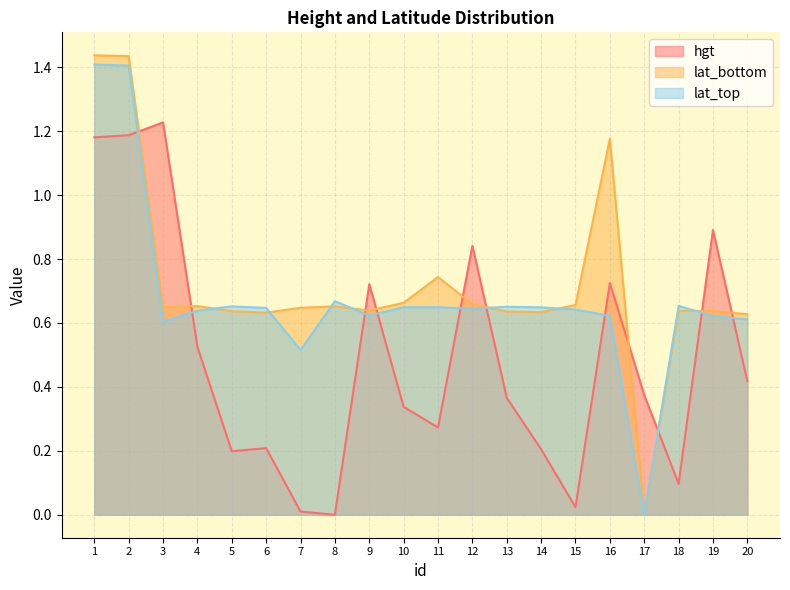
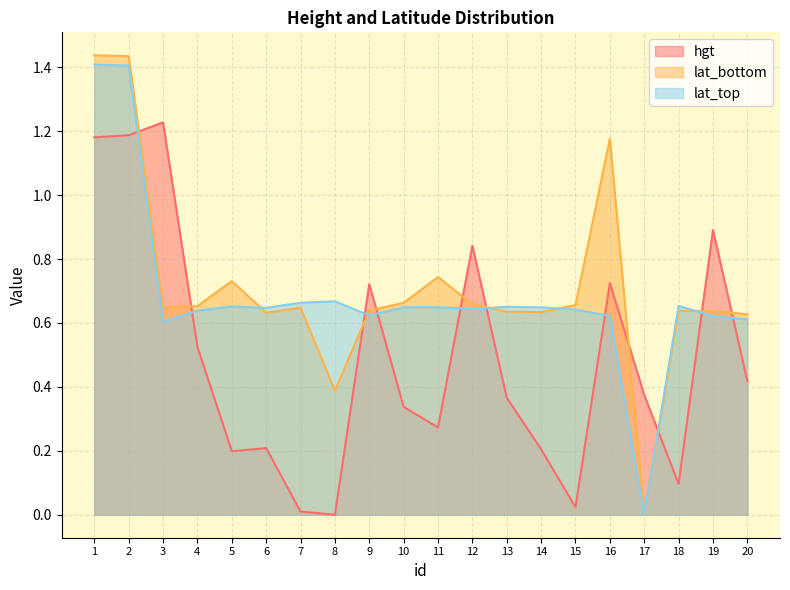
  {
    "hgt": {
      "1": 1.18,
      "2": 1.19,
      "3": 1.23,
      "4": 0.53,
      "5": 0.20,
      "6": 0.21,
      "7": 0.01,
      "8": 0.00,
      "9": 0.72,
      "10": 0.34,
      "11": 0.27,
      "12": 0.84,
      "13": 0.37,
      "14": 0.20,
      "15": 0.02,
      "16": 0.73,
      "17": 0.37,
      "18": 0.10,
      "19": 0.89,
      "20": 0.42
    },
    "lat_bottom": {
      "1": 1.44,
      "2": 1.43,
      "3": 0.65,
      "4": 0.65,
-     "5": 0.64,
+     "5": 0.73,
      "6": 0.63,
      "7": 0.65,
-     "8": 0.65,
+     "8": 0.39,
      "9": 0.64,
      "10": 0.66,
      "11": 0.74,
      "12": 0.66,
      "13": 0.64,
      "14": 0.63,
      "15": 0.66,
      "16": 1.18,
      "18": 0.64,
      "19": 0.64,
      "20": 0.63
    },
    "lat_top": {
      "1": 1.41,
      "2": 1.41,
      "3": 0.60,
      "4": 0.64,
      "5": 0.65,
      "6": 0.65,
-     "7": 0.52,
+     "7": 0.66,
      "8": 0.67,
      "9": 0.62,
      "10": 0.65,
      "11": 0.65,
      "12": 0.64,
      "13": 0.65,
      "14": 0.65,
      "15": 0.64,
      "16": 0.62,
      "18": 0.65,
      "19": 0.62,
      "20": 0.61
    }
  }
